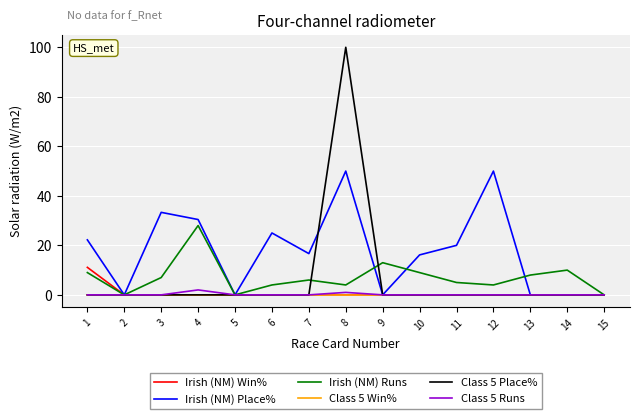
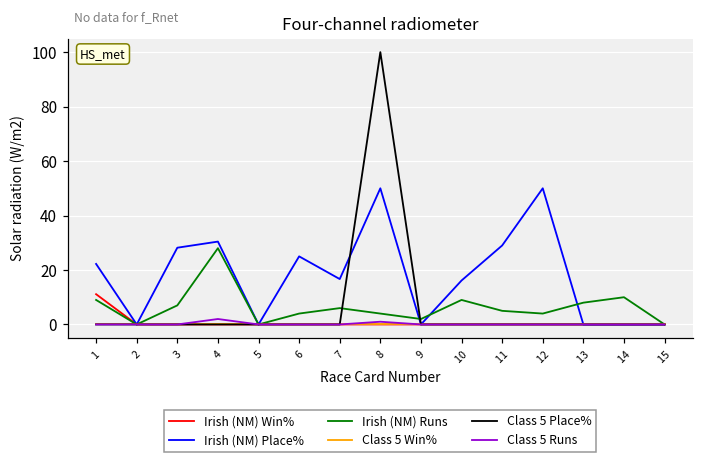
  {
    "Irish (NM) Win%": {
      "1": 11
    },
    "Irish (NM) Place%": {
      "1": 22,
-     "3": 33,
+     "3": 28,
      "4": 30,
      "6": 25,
      "7": 17,
      "8": 50,
      "10": 16,
-     "11": 20,
+     "11": 29,
      "12": 50
    },
    "Irish (NM) Runs": {
      "1": 9,
      "3": 7,
      "4": 28,
      "6": 4,
      "7": 6,
      "8": 4,
-     "9": 13,
+     "9": 2,
      "10": 9,
      "11": 5,
      "12": 4,
      "13": 8,
      "14": 10
    },
    "Class 5 Place%": {
      "8": 100
    },
    "Class 5 Runs": {
      "4": 2
    }
  }
